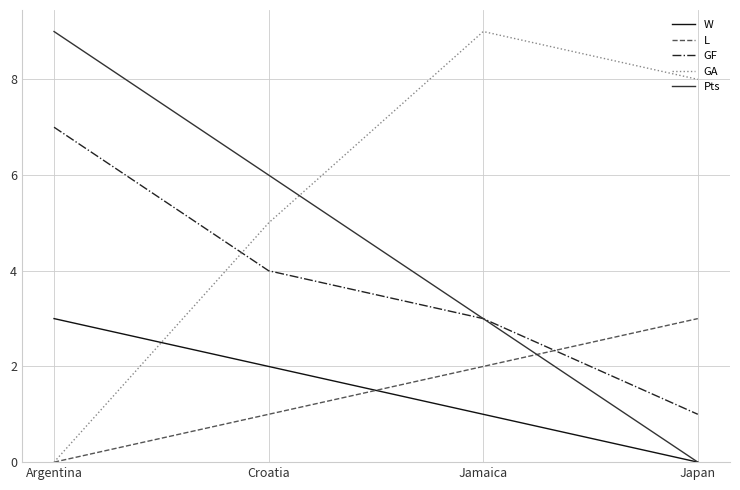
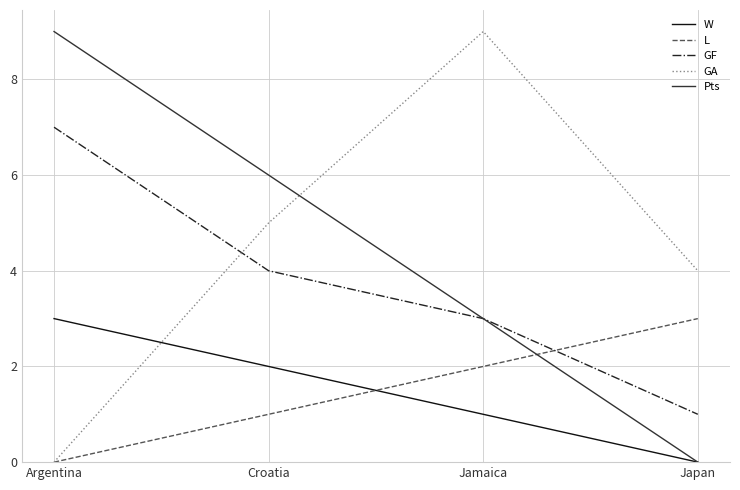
  {
    "GA": {
      "Croatia": 5,
      "Jamaica": 9,
-     "Japan": 8
+     "Japan": 4
    }
  }
